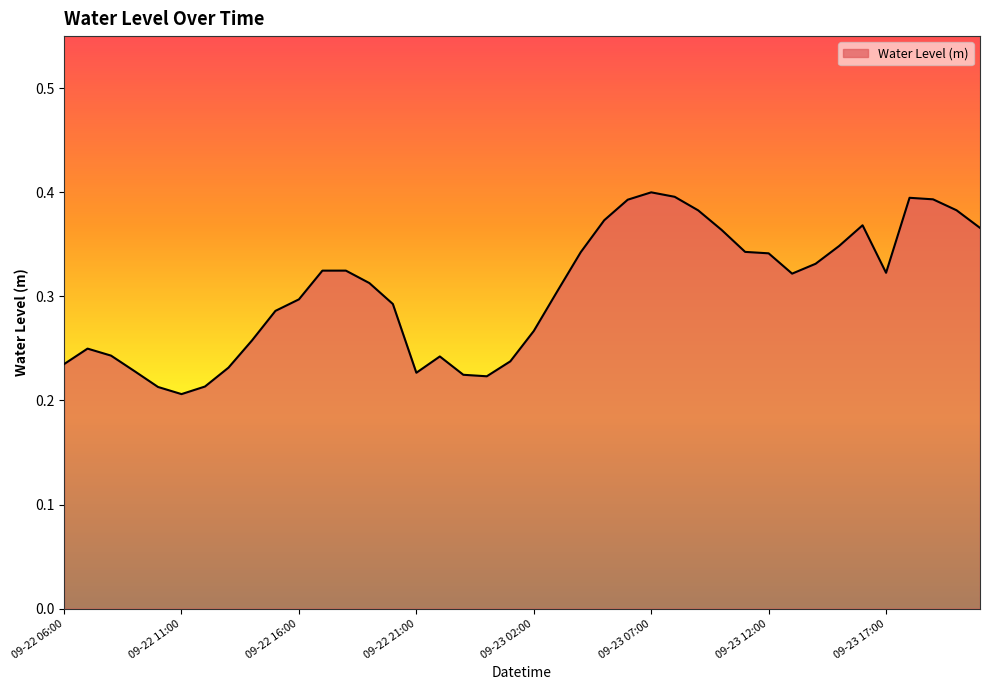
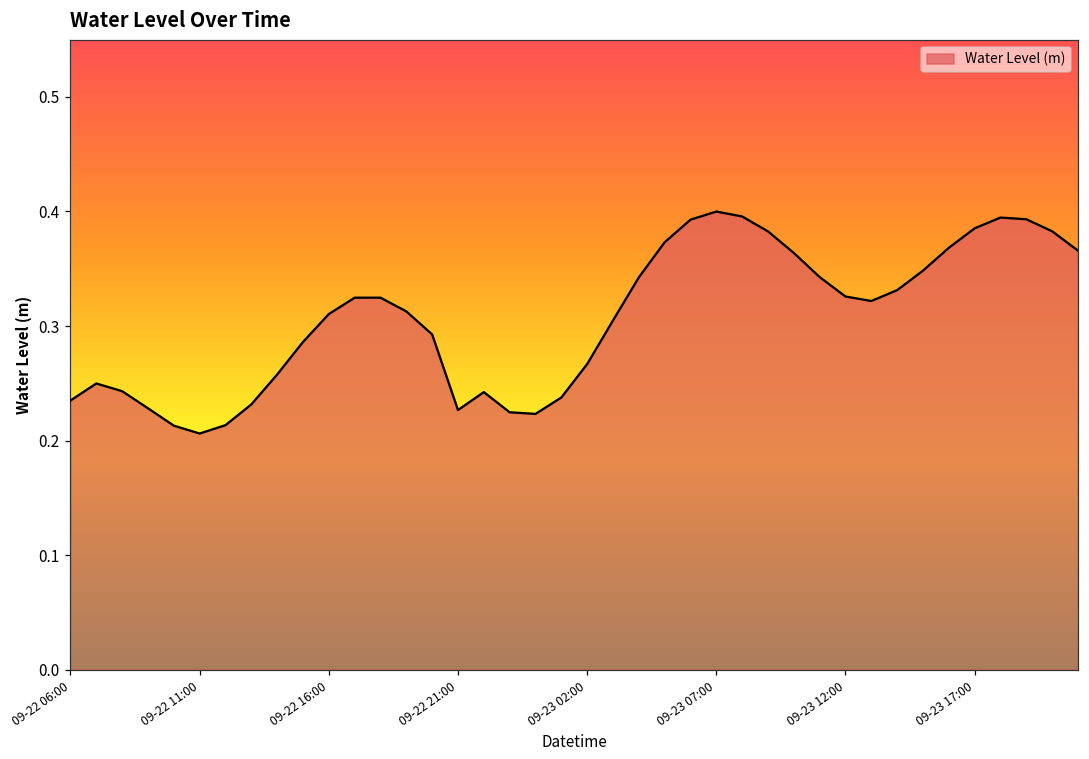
  {
    "09-22 06:00": 0.235,
    "09-22 11:00": 0.206,
-   "09-22 16:00": 0.297,
+   "09-22 16:00": 0.310,
    "09-22 21:00": 0.227,
    "09-23 02:00": 0.267,
    "09-23 07:00": 0.400,
-   "09-23 12:00": 0.341,
-   "09-23 17:00": 0.323
+   "09-23 12:00": 0.326,
+   "09-23 17:00": 0.385
  }
